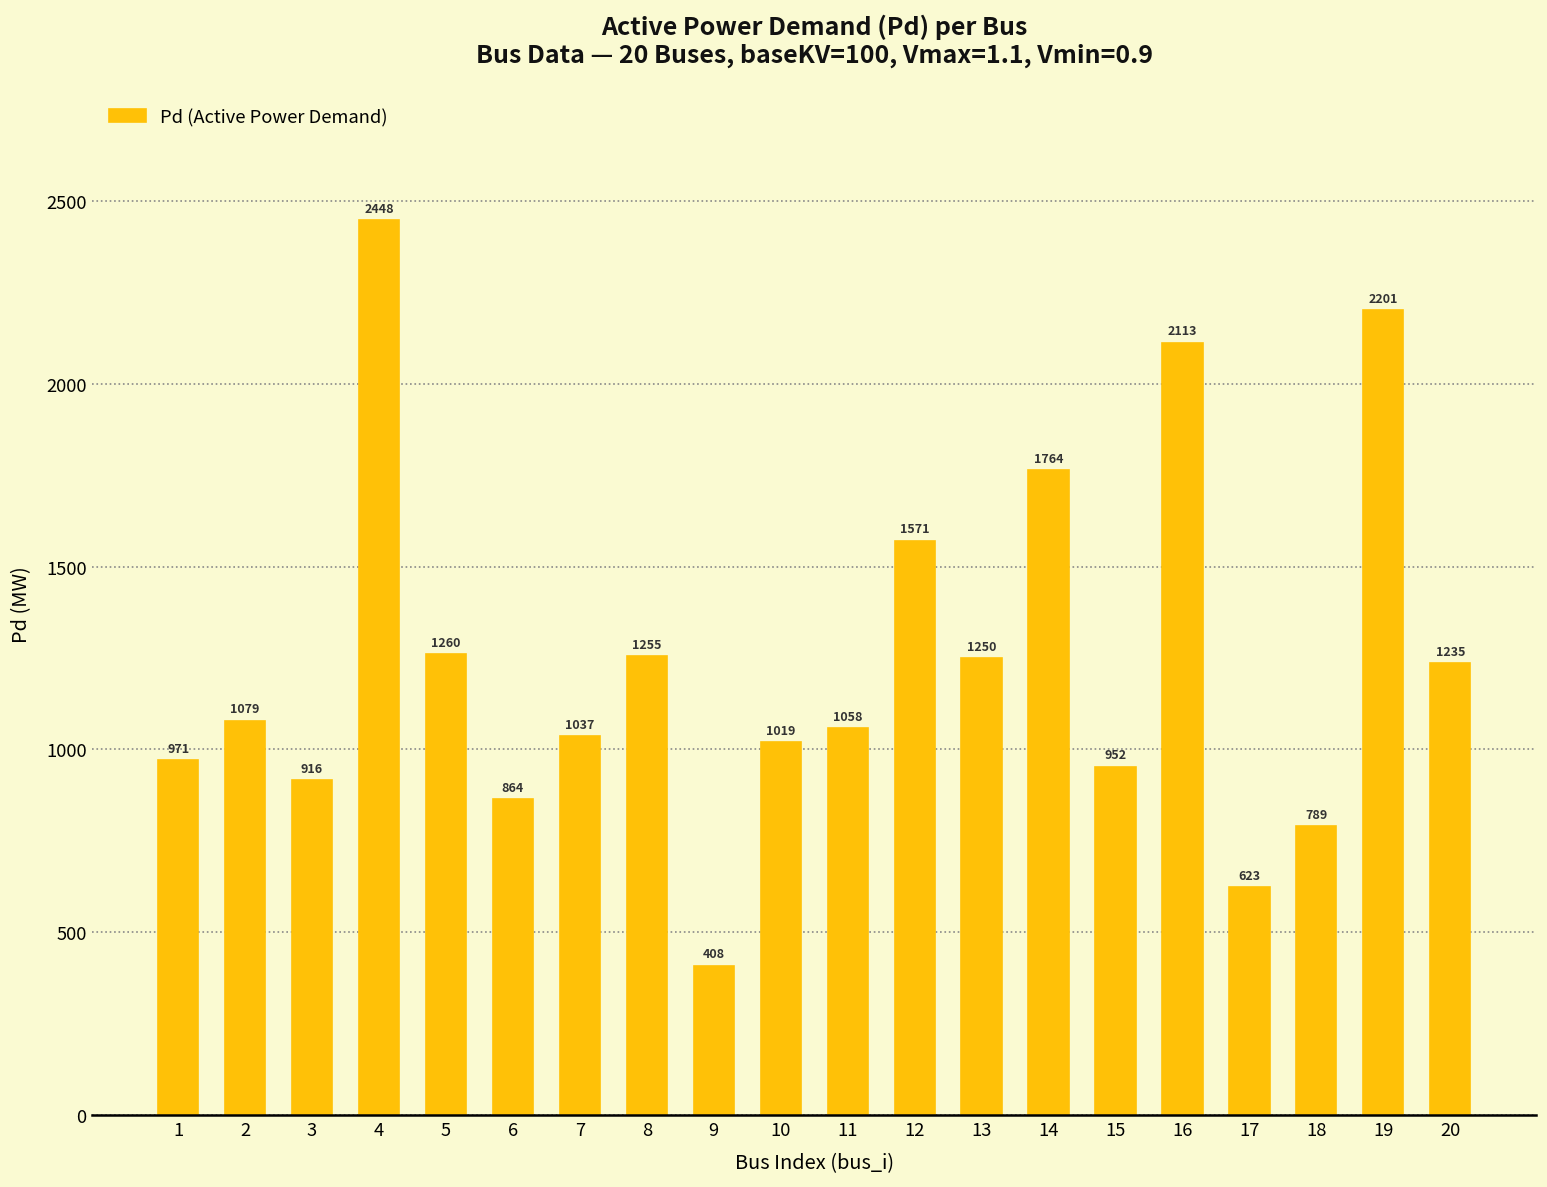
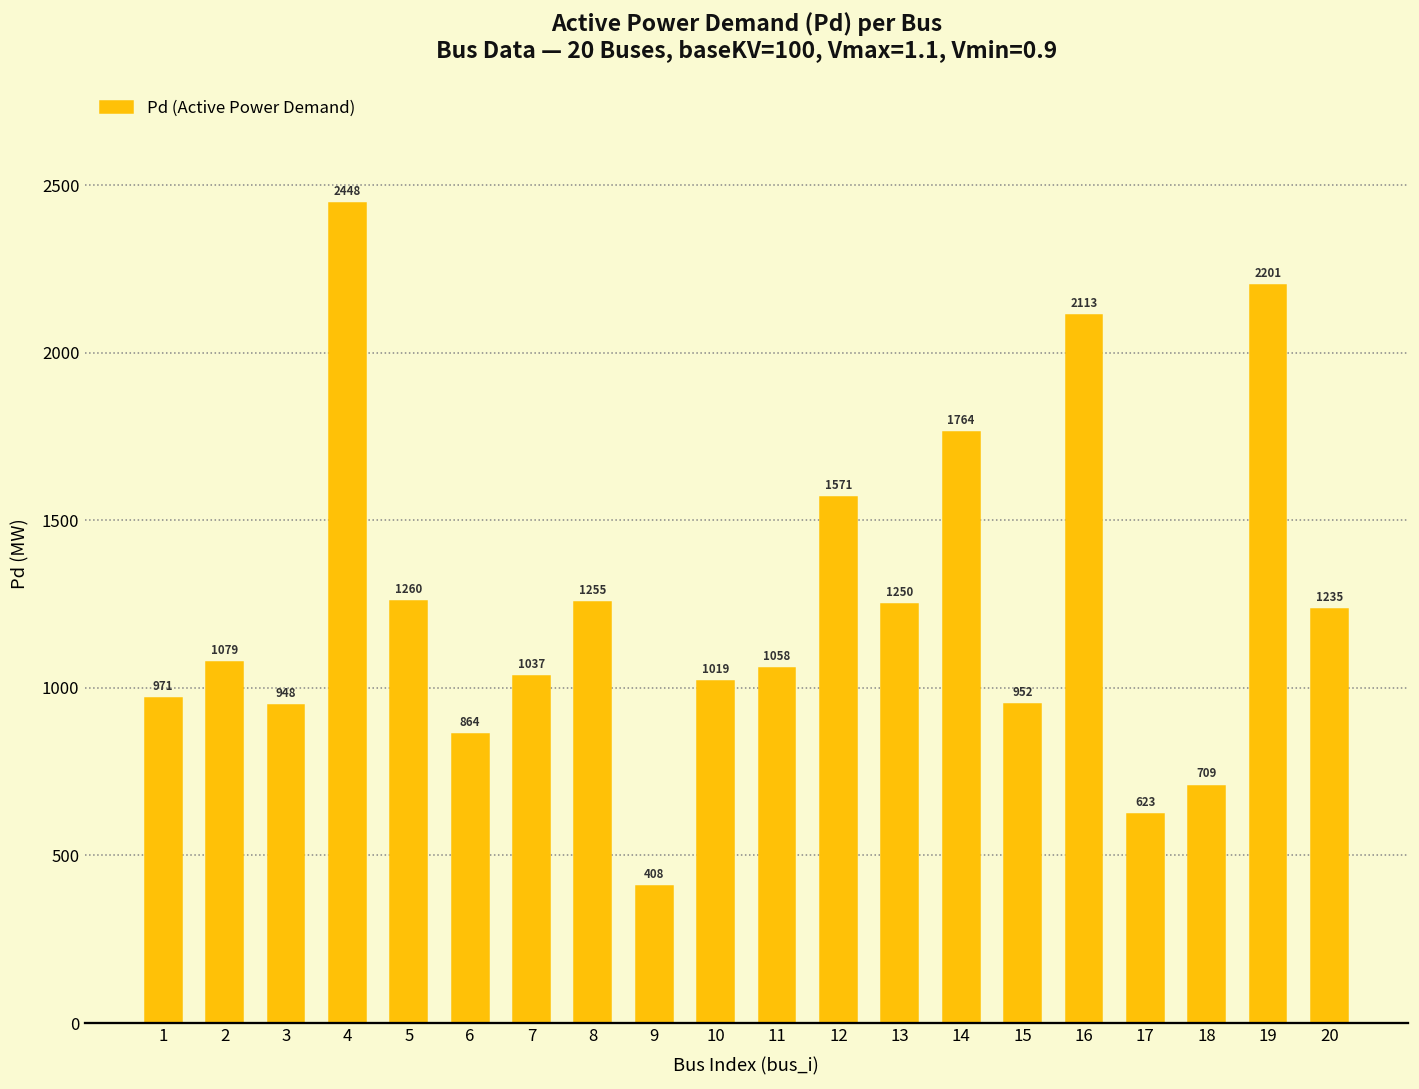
  {
    "1": 971,
    "2": 1079,
-   "3": 916,
+   "3": 948,
    "4": 2448,
    "5": 1260,
    "6": 864,
    "7": 1037,
    "8": 1255,
    "9": 408,
    "10": 1019,
    "11": 1058,
    "12": 1571,
    "13": 1250,
    "14": 1764,
    "15": 952,
    "16": 2113,
    "17": 623,
-   "18": 789,
+   "18": 709,
    "19": 2201,
    "20": 1235
  }
